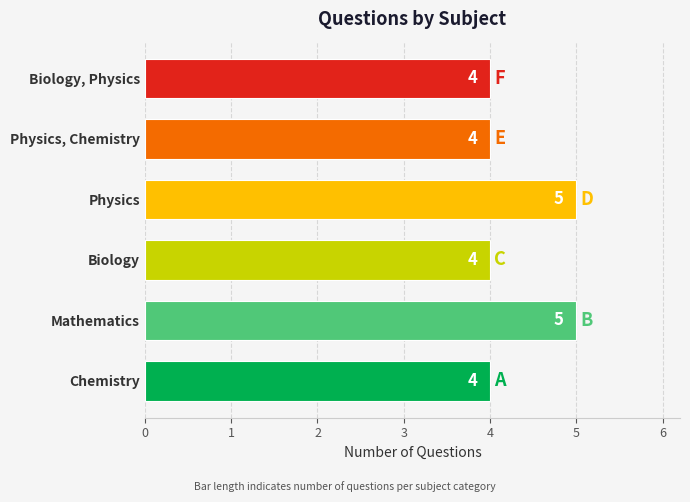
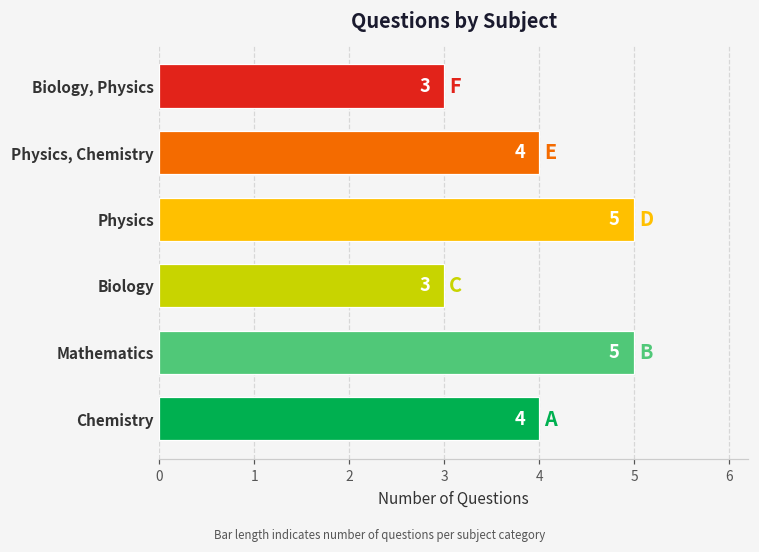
  {
-   "Biology, Physics": 4,
+   "Biology, Physics": 3,
    "Physics, Chemistry": 4,
    "Physics": 5,
-   "Biology": 4,
+   "Biology": 3,
    "Mathematics": 5,
    "Chemistry": 4
  }
